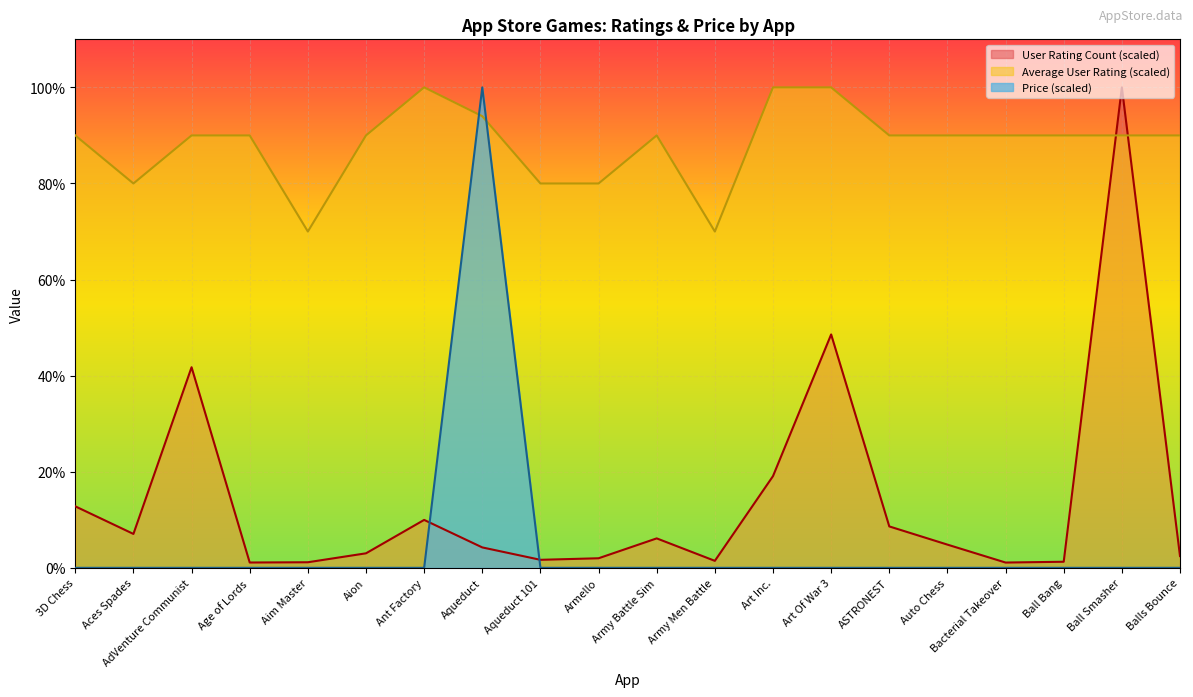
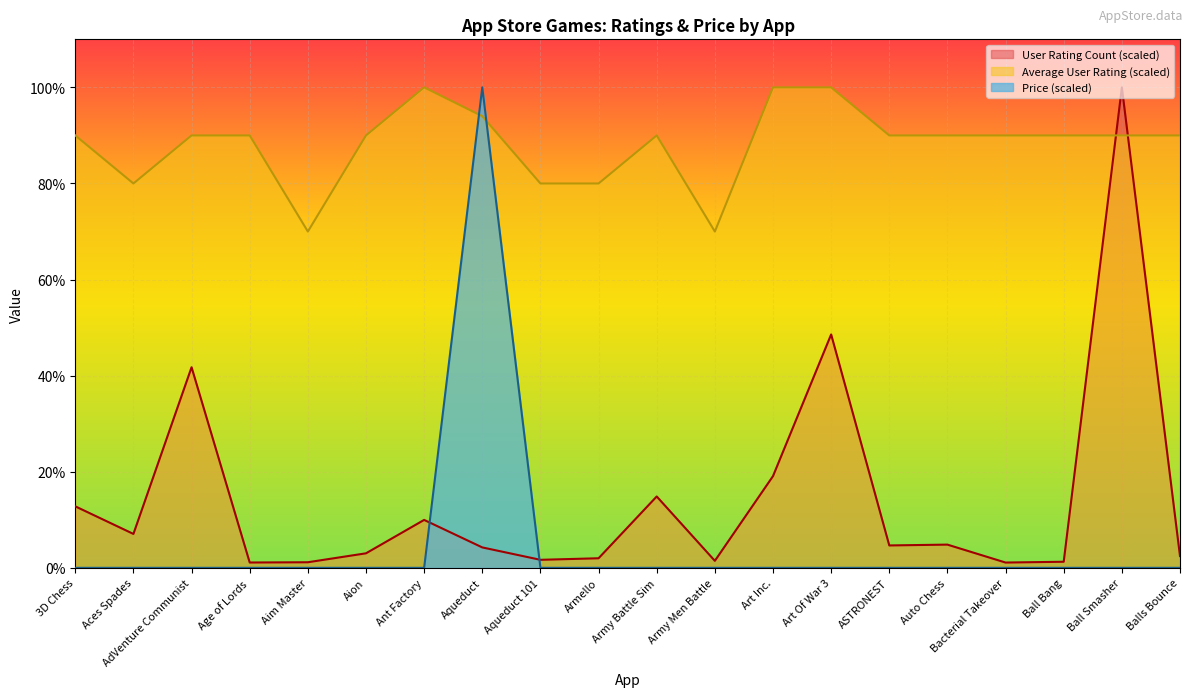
  {
    "User Rating Count (scaled)": {
      "3D Chess": "13%",
      "Aces Spades": "7%",
      "AdVenture Communist": "42%",
      "Age of Lords": "1%",
      "Aim Master": "1%",
      "Aion": "3%",
      "Ant Factory": "10%",
      "Aqueduct": "4%",
      "Aqueduct 101": "2%",
      "Armello": "2%",
-     "Army Battle Sim": "6%",
+     "Army Battle Sim": "15%",
      "Army Men Battle": "1%",
      "Art Inc.": "19%",
      "Art Of War 3": "49%",
-     "ASTRONEST": "9%",
+     "ASTRONEST": "5%",
      "Auto Chess": "5%",
      "Bacterial Takeover": "1%",
      "Ball Bang": "1%",
      "Balls Bounce": "2%"
    },
    "Average User Rating (scaled)": {
      "3D Chess": "90%",
      "Aces Spades": "80%",
      "AdVenture Communist": "90%",
      "Age of Lords": "90%",
      "Aim Master": "70%",
      "Aion": "90%",
      "Ant Factory": "100%",
      "Aqueduct": "94%",
      "Aqueduct 101": "80%",
      "Armello": "80%",
      "Army Battle Sim": "90%",
      "Army Men Battle": "70%",
      "Art Inc.": "100%",
      "Art Of War 3": "100%",
      "ASTRONEST": "90%",
      "Auto Chess": "90%",
      "Bacterial Takeover": "90%",
      "Ball Bang": "90%",
      "Ball Smasher": "90%",
      "Balls Bounce": "90%"
    },
    "Price (scaled)": {
      "3D Chess": "0%",
      "Aces Spades": "0%",
      "AdVenture Communist": "0%",
      "Age of Lords": "0%",
      "Aim Master": "0%",
      "Aion": "0%",
      "Ant Factory": "0%",
      "Aqueduct": "100%",
      "Aqueduct 101": "0%",
      "Armello": "0%",
      "Army Battle Sim": "0%",
      "Army Men Battle": "0%",
      "Art Inc.": "0%",
      "Art Of War 3": "0%",
      "ASTRONEST": "0%",
      "Auto Chess": "0%",
      "Bacterial Takeover": "0%",
      "Ball Bang": "0%",
      "Ball Smasher": "0%",
      "Balls Bounce": "0%"
    }
  }
